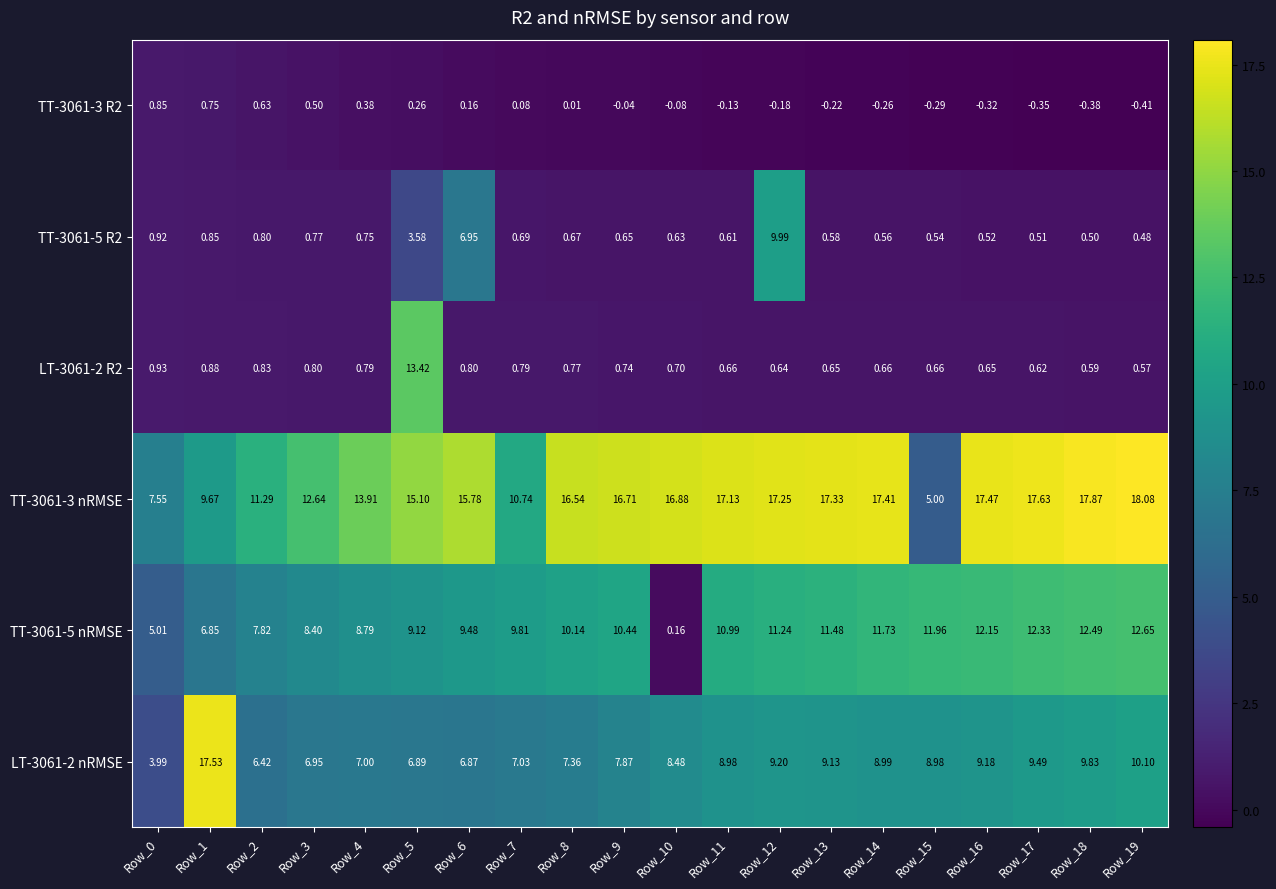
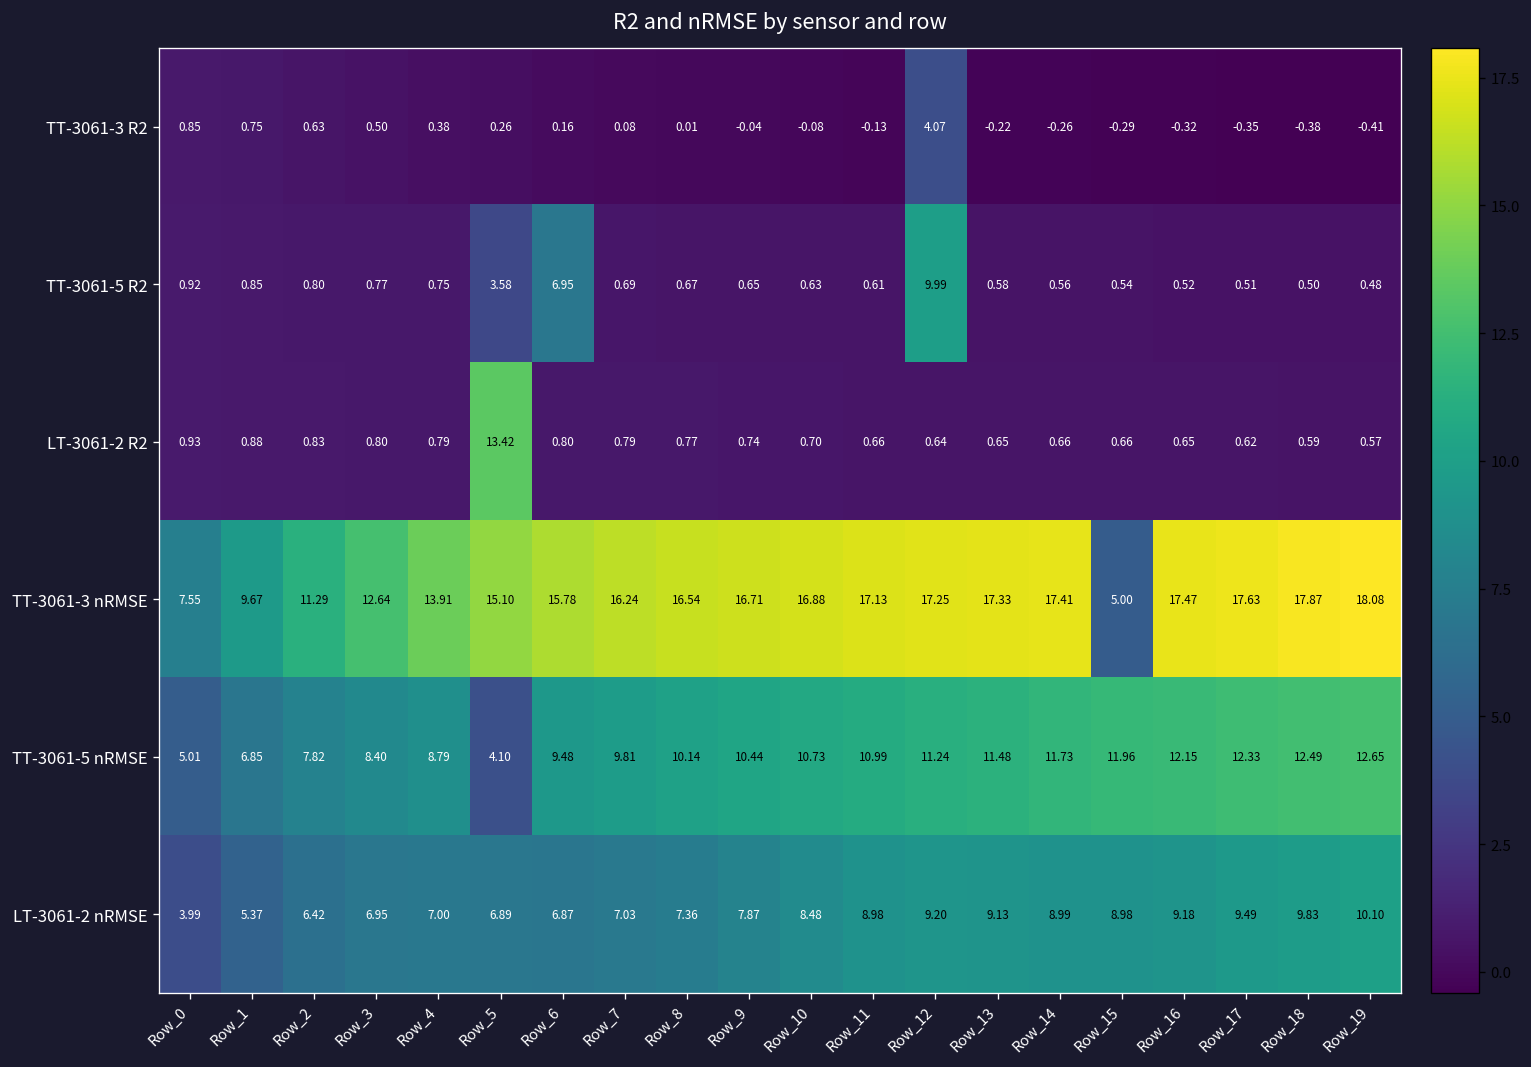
  {
    "TT-3061-3 R2": {
      "Row_0": 0.85,
      "Row_1": 0.75,
      "Row_2": 0.63,
      "Row_3": 0.50,
      "Row_4": 0.38,
      "Row_5": 0.26,
      "Row_6": 0.16,
      "Row_7": 0.08,
      "Row_8": 0.01,
      "Row_9": -0.04,
      "Row_10": -0.08,
      "Row_11": -0.13,
-     "Row_12": -0.18,
+     "Row_12": 4.07,
      "Row_13": -0.22,
      "Row_14": -0.26,
      "Row_15": -0.29,
      "Row_16": -0.32,
      "Row_17": -0.35,
      "Row_18": -0.38,
      "Row_19": -0.41
    },
    "TT-3061-5 R2": {
      "Row_0": 0.92,
      "Row_1": 0.85,
      "Row_2": 0.80,
      "Row_3": 0.77,
      "Row_4": 0.75,
      "Row_5": 3.58,
      "Row_6": 6.95,
      "Row_7": 0.69,
      "Row_8": 0.67,
      "Row_9": 0.65,
      "Row_10": 0.63,
      "Row_11": 0.61,
      "Row_12": 9.99,
      "Row_13": 0.58,
      "Row_14": 0.56,
      "Row_15": 0.54,
      "Row_16": 0.52,
      "Row_17": 0.51,
      "Row_18": 0.50,
      "Row_19": 0.48
    },
    "LT-3061-2 R2": {
      "Row_0": 0.93,
      "Row_1": 0.88,
      "Row_2": 0.83,
      "Row_3": 0.80,
      "Row_4": 0.79,
      "Row_5": 13.42,
      "Row_6": 0.80,
      "Row_7": 0.79,
      "Row_8": 0.77,
      "Row_9": 0.74,
      "Row_10": 0.70,
      "Row_11": 0.66,
      "Row_12": 0.64,
      "Row_13": 0.65,
      "Row_14": 0.66,
      "Row_15": 0.66,
      "Row_16": 0.65,
      "Row_17": 0.62,
      "Row_18": 0.59,
      "Row_19": 0.57
    },
    "TT-3061-3 nRMSE": {
      "Row_0": 7.55,
      "Row_1": 9.67,
      "Row_2": 11.29,
      "Row_3": 12.64,
      "Row_4": 13.91,
      "Row_5": 15.10,
      "Row_6": 15.78,
-     "Row_7": 10.74,
+     "Row_7": 16.24,
      "Row_8": 16.54,
      "Row_9": 16.71,
      "Row_10": 16.88,
      "Row_11": 17.13,
      "Row_12": 17.25,
      "Row_13": 17.33,
      "Row_14": 17.41,
      "Row_15": 5.00,
      "Row_16": 17.47,
      "Row_17": 17.63,
      "Row_18": 17.87,
      "Row_19": 18.08
    },
    "TT-3061-5 nRMSE": {
      "Row_0": 5.01,
      "Row_1": 6.85,
      "Row_2": 7.82,
      "Row_3": 8.40,
      "Row_4": 8.79,
-     "Row_5": 9.12,
+     "Row_5": 4.10,
      "Row_6": 9.48,
      "Row_7": 9.81,
      "Row_8": 10.14,
      "Row_9": 10.44,
-     "Row_10": 0.16,
+     "Row_10": 10.73,
      "Row_11": 10.99,
      "Row_12": 11.24,
      "Row_13": 11.48,
      "Row_14": 11.73,
      "Row_15": 11.96,
      "Row_16": 12.15,
      "Row_17": 12.33,
      "Row_18": 12.49,
      "Row_19": 12.65
    },
    "LT-3061-2 nRMSE": {
      "Row_0": 3.99,
-     "Row_1": 17.53,
+     "Row_1": 5.37,
      "Row_2": 6.42,
      "Row_3": 6.95,
      "Row_4": 7.00,
      "Row_5": 6.89,
      "Row_6": 6.87,
      "Row_7": 7.03,
      "Row_8": 7.36,
      "Row_9": 7.87,
      "Row_10": 8.48,
      "Row_11": 8.98,
      "Row_12": 9.20,
      "Row_13": 9.13,
      "Row_14": 8.99,
      "Row_15": 8.98,
      "Row_16": 9.18,
      "Row_17": 9.49,
      "Row_18": 9.83,
      "Row_19": 10.10
    }
  }
